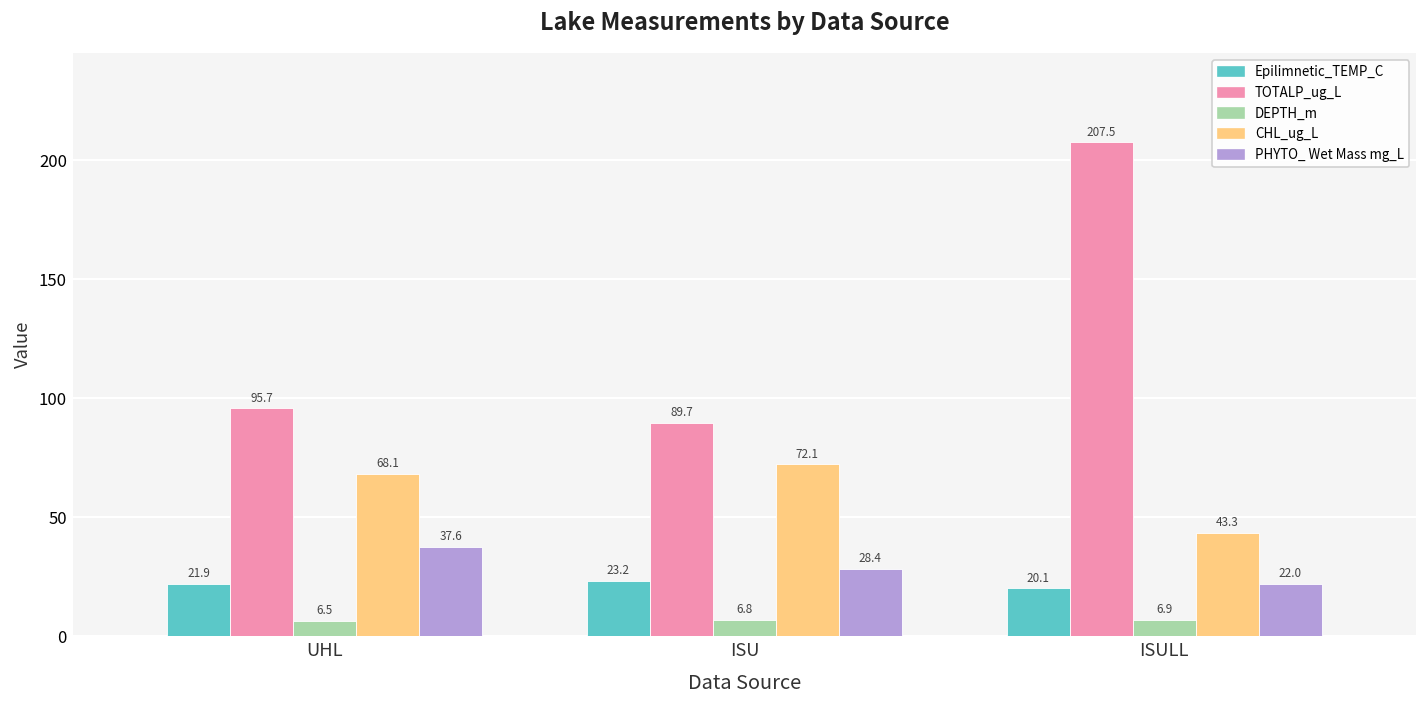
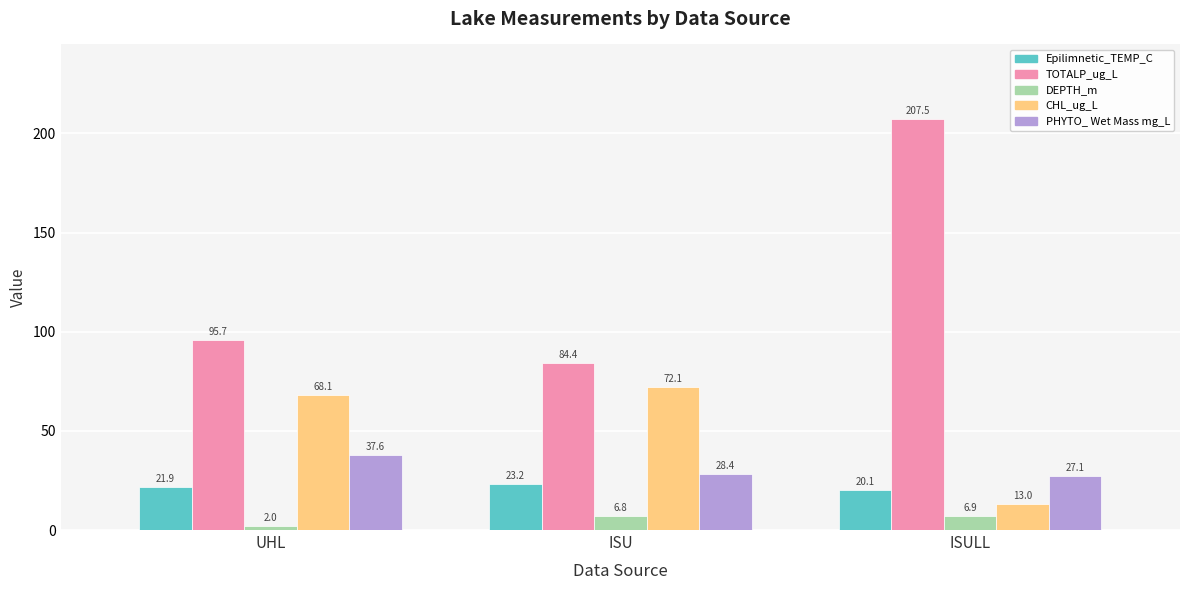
  {
    "Epilimnetic_TEMP_C": {
      "UHL": 21.9,
      "ISU": 23.2,
      "ISULL": 20.1
    },
    "TOTALP_ug_L": {
      "UHL": 95.7,
-     "ISU": 89.7,
+     "ISU": 84.4,
      "ISULL": 207.5
    },
    "DEPTH_m": {
-     "UHL": 6.5,
+     "UHL": 2.0,
      "ISU": 6.8,
      "ISULL": 6.9
    },
    "CHL_ug_L": {
      "UHL": 68.1,
      "ISU": 72.1,
-     "ISULL": 43.3
+     "ISULL": 13.0
    },
    "PHYTO_ Wet Mass mg_L": {
      "UHL": 37.6,
      "ISU": 28.4,
-     "ISULL": 22.0
+     "ISULL": 27.1
    }
  }
